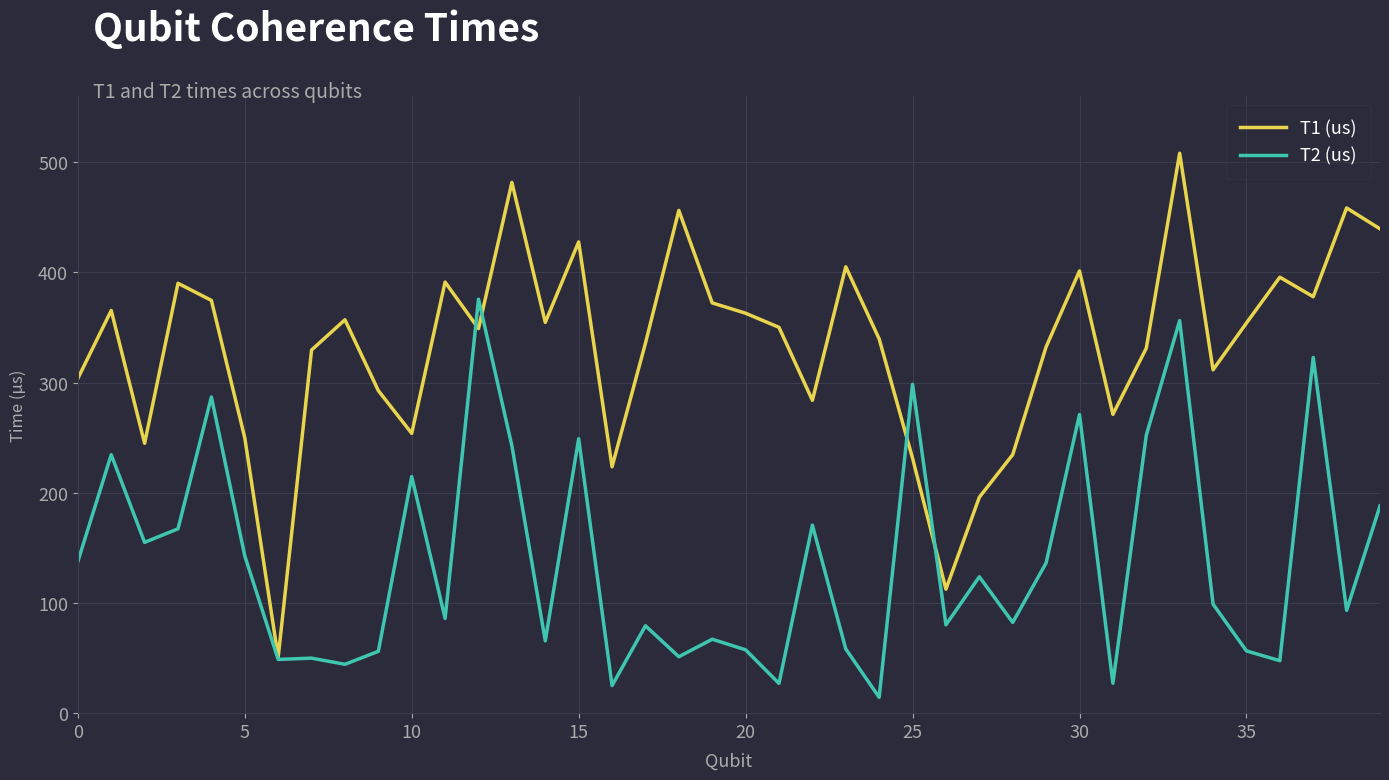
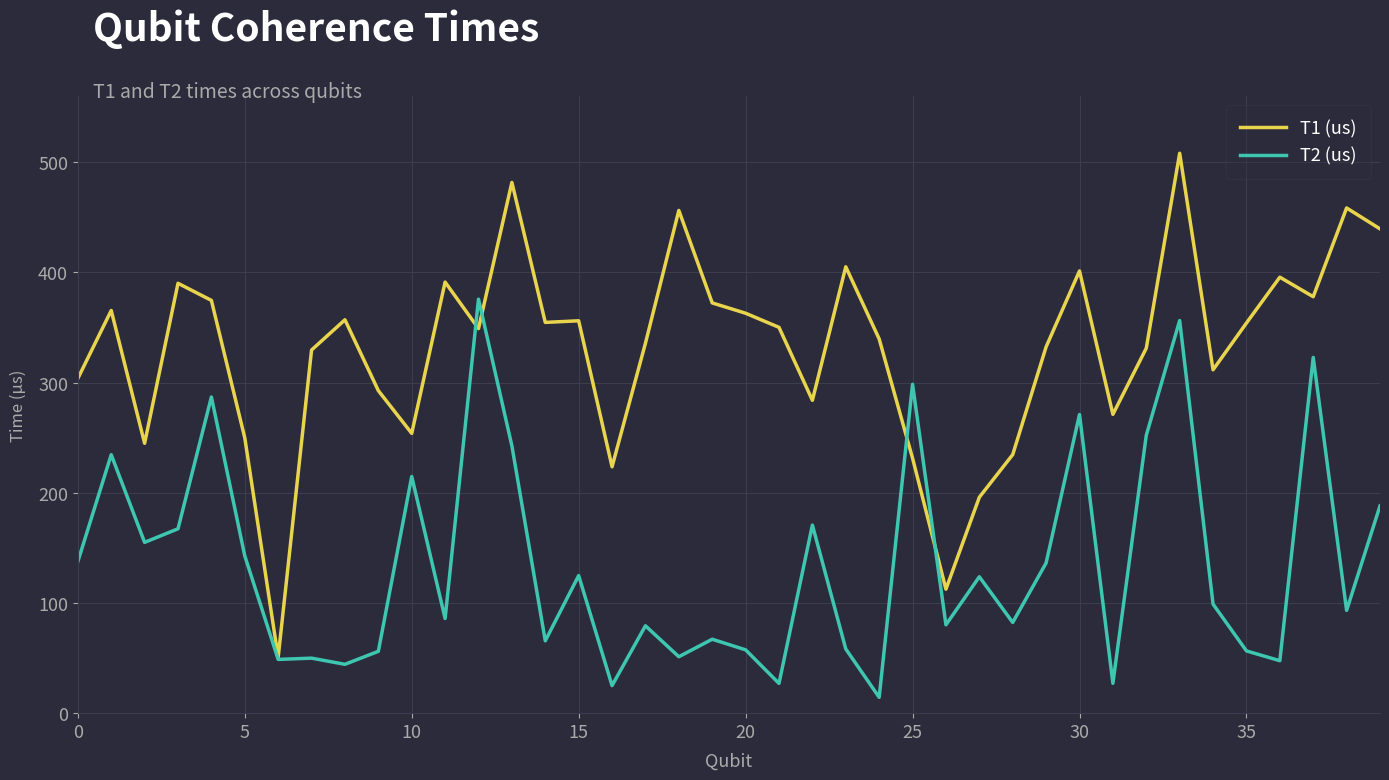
  {
    "T1 (us)": {
      "0": 304,
      "5": 250,
      "10": 254,
-     "15": 428,
+     "15": 356,
      "20": 363,
      "25": 231,
      "30": 401,
      "35": 354
    },
    "T2 (us)": {
      "0": 138,
      "5": 143,
      "10": 215,
-     "15": 249,
+     "15": 125,
      "20": 57,
      "25": 298,
      "30": 271,
      "35": 56
    }
  }
